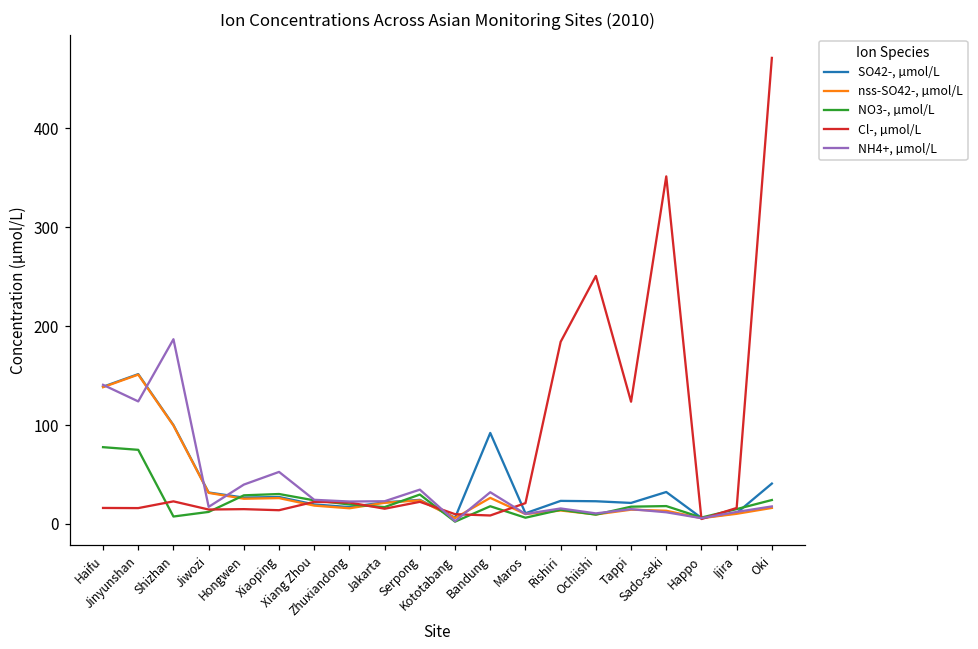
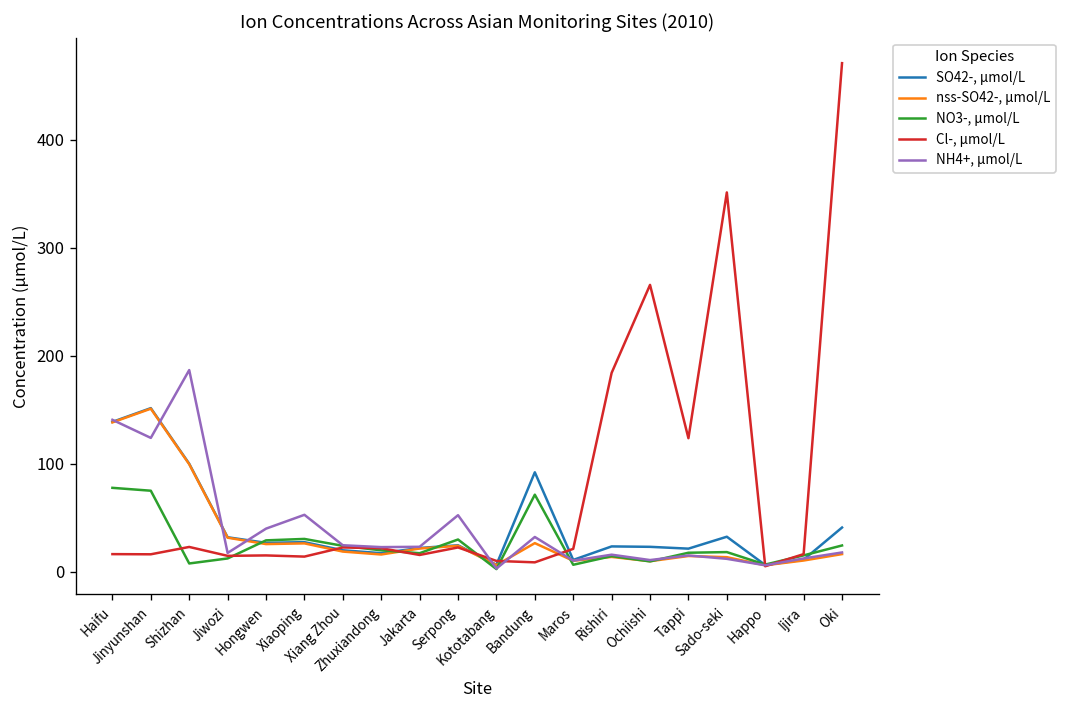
  {
    "SO42-, µmol/L": {
      "Bandung": 90,
      "Rishiri": 20,
      "Ochiishi": 20,
      "Tappi": 20,
      "Sado-seki": 30,
      "Oki": 40
    },
    "nss-SO42-, µmol/L": {
      "Bandung": 30
    },
    "NO3-, µmol/L": {
      "Haifu": 80,
      "Jinyunshan": 70,
      "Shizhan": 10,
      "Xiaoping": 30,
      "Serpong": 30,
-     "Bandung": 20,
+     "Bandung": 70,
      "Maros": 10,
      "Sado-seki": 20,
      "Oki": 20
    },
    "Cl-, µmol/L": {
      "Haifu": 20,
      "Jinyunshan": 20,
      "Shizhan": 20,
      "Hongwen": 20,
      "Xiaoping": 10,
      "Kototabang": 10,
      "Bandung": 10,
      "Maros": 20,
      "Rishiri": 180,
-     "Ochiishi": 250,
+     "Ochiishi": 270,
      "Tappi": 120,
      "Sado-seki": 350,
      "Oki": 470
    },
    "NH4+, µmol/L": {
      "Jinyunshan": 120,
      "Shizhan": 190,
      "Hongwen": 40,
      "Xiaoping": 50,
-     "Serpong": 30,
+     "Serpong": 50,
      "Bandung": 30
    }
  }
